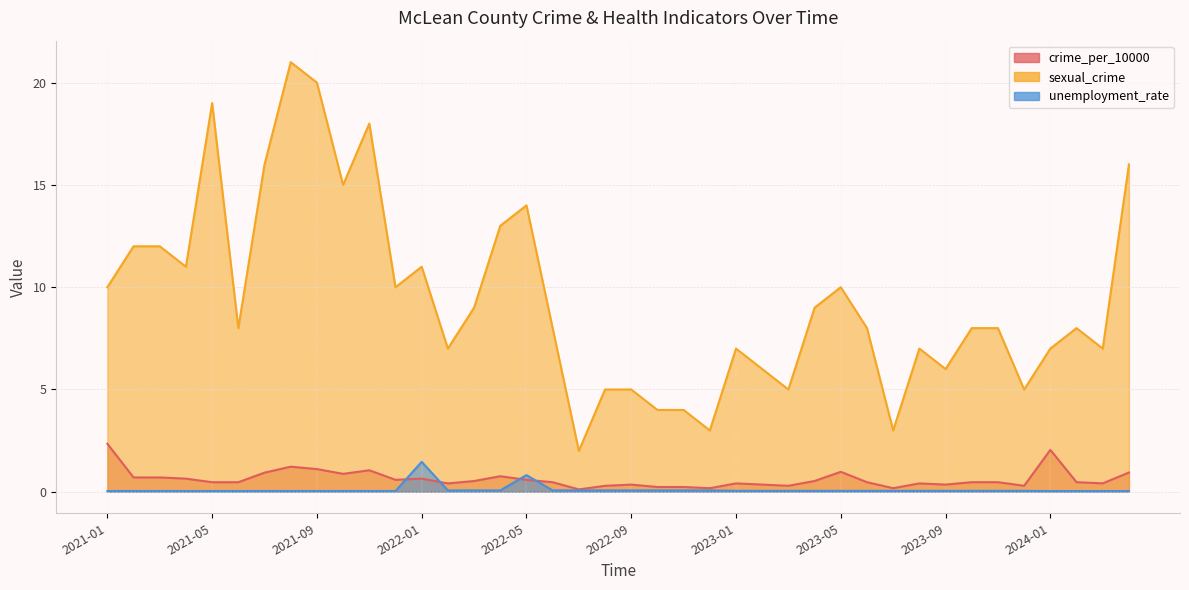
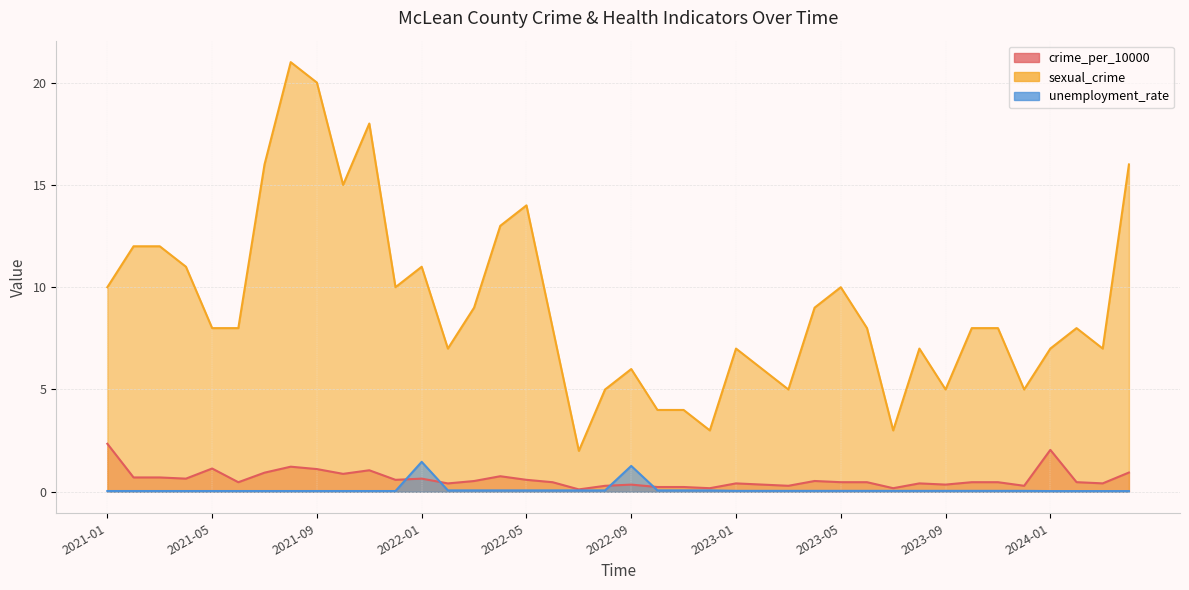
  {
    "crime_per_10000": {
      "2021-01": 2.3,
-     "2021-05": 0.5,
+     "2021-05": 1.1,
      "2021-09": 1.1,
      "2022-01": 0.6,
      "2022-05": 0.6,
      "2022-09": 0.4,
      "2023-01": 0.4,
-     "2023-05": 1.0,
+     "2023-05": 0.5,
      "2023-09": 0.4,
      "2024-01": 2.0
    },
    "sexual_crime": {
      "2021-01": 10,
-     "2021-05": 19,
+     "2021-05": 8,
      "2021-09": 20,
      "2022-01": 11,
      "2022-05": 14,
-     "2022-09": 5,
+     "2022-09": 6,
      "2023-01": 7,
      "2023-05": 10,
-     "2023-09": 6,
+     "2023-09": 5,
      "2024-01": 7
    },
    "unemployment_rate": {
      "2021-01": 0.0,
      "2021-05": 0.0,
      "2021-09": 0.0,
      "2022-01": 1.5,
-     "2022-05": 0.8,
-     "2022-09": 0.1,
+     "2022-05": 0.1,
+     "2022-09": 1.3,
      "2023-01": 0.0,
      "2023-05": 0.0,
      "2023-09": 0.0,
      "2024-01": 0.0
    }
  }
